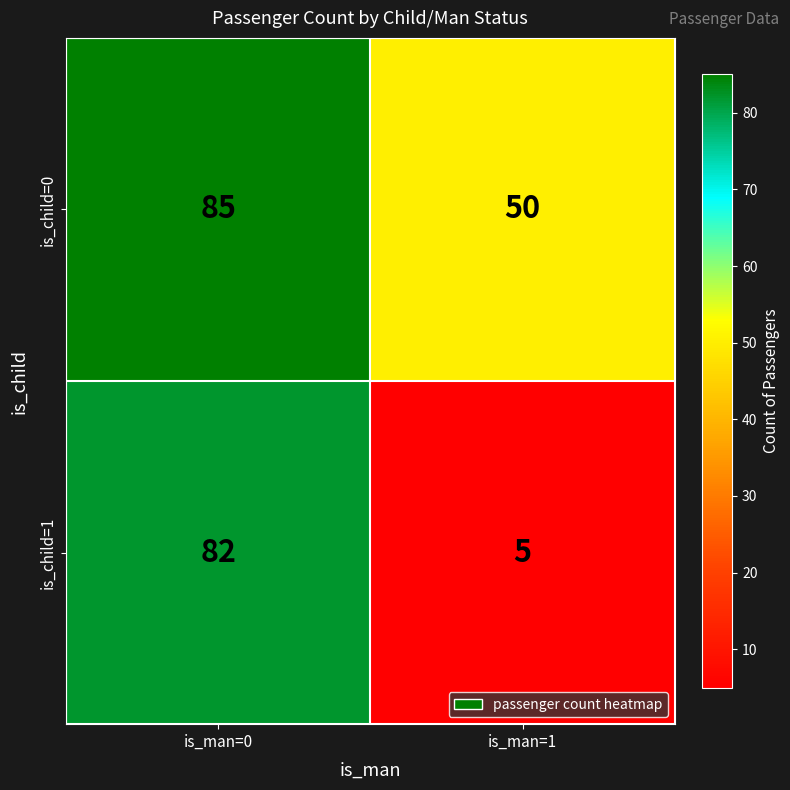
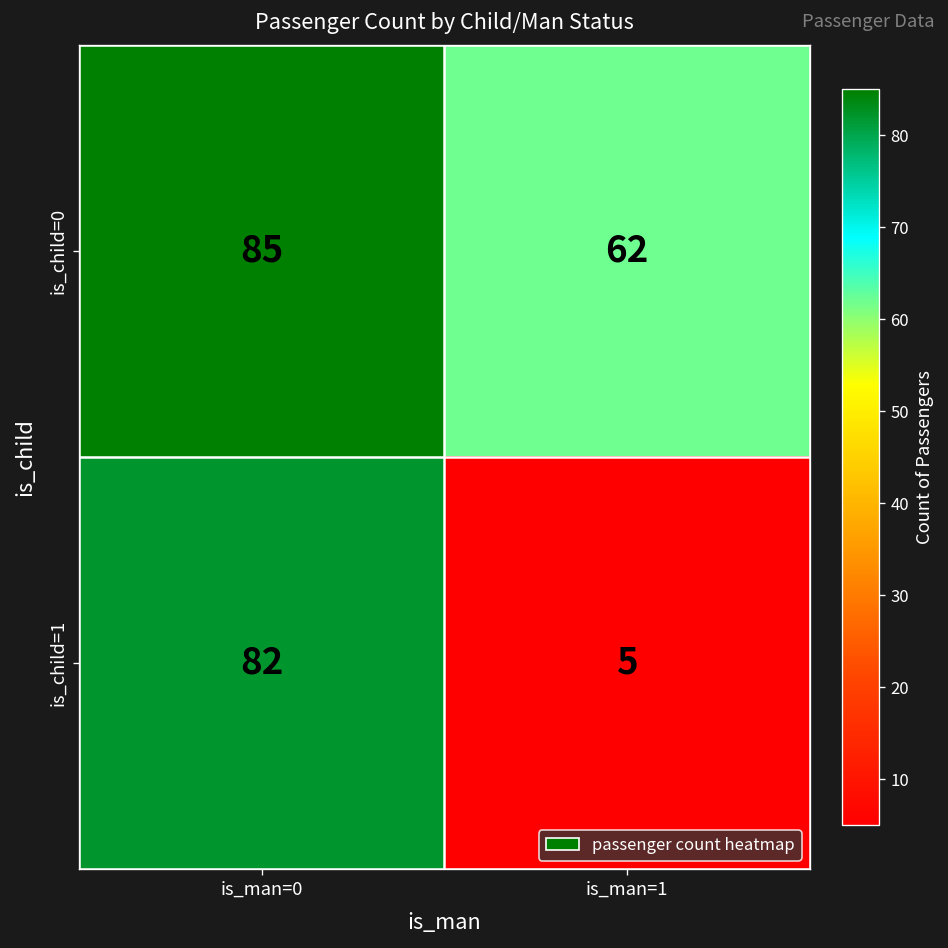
  {
    "is_child=0": {
      "is_man=0": 85,
-     "is_man=1": 50
+     "is_man=1": 62
    },
    "is_child=1": {
      "is_man=0": 82,
      "is_man=1": 5
    }
  }
